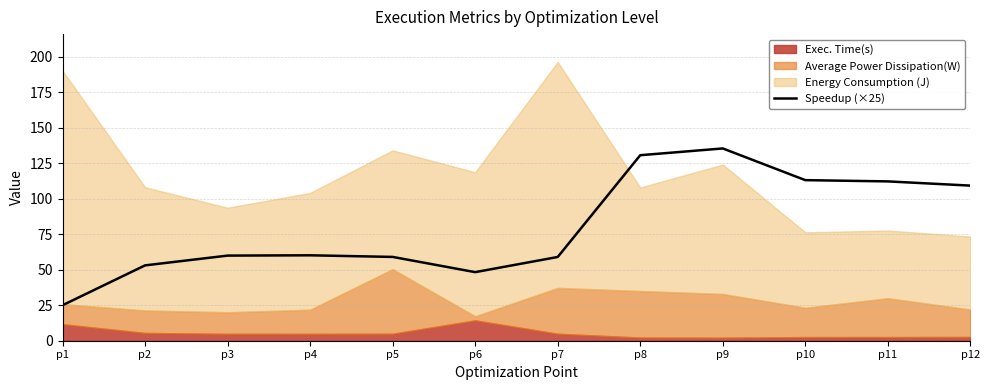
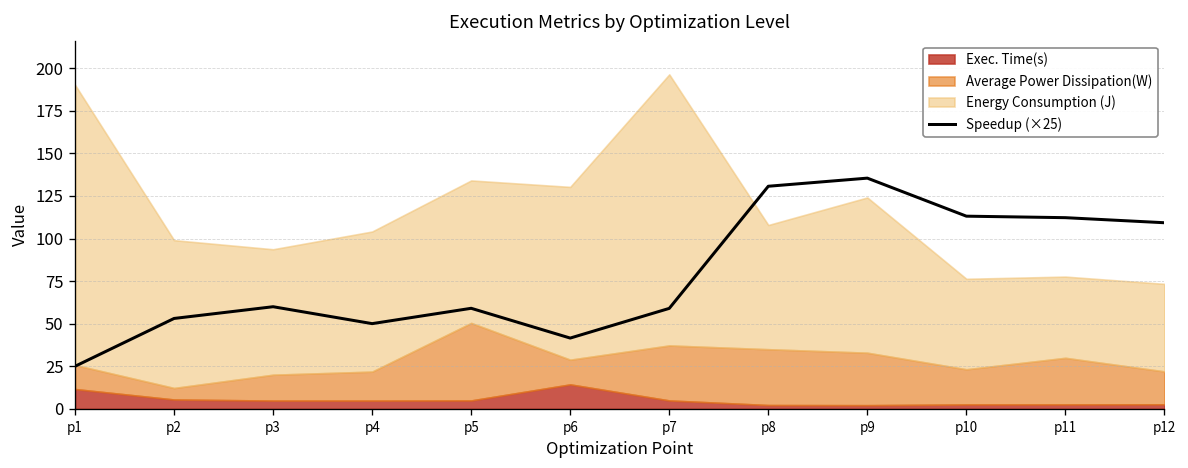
  {
    "Exec. Time(s)": {
      "p1": 12,
      "p2": 5,
      "p3": 5,
      "p4": 5,
      "p5": 5,
      "p6": 14,
      "p7": 5,
      "p8": 2,
      "p9": 2,
      "p10": 3,
      "p11": 3,
      "p12": 3
    },
    "Speedup (×25)": {
      "p2": 53,
      "p3": 60,
-     "p4": 60,
+     "p4": 50,
      "p5": 59,
-     "p6": 48,
+     "p6": 42,
      "p7": 59,
      "p8": 131,
      "p9": 135,
      "p10": 113,
      "p11": 112,
      "p12": 109
    },
    "Average Power Dissipation(W)": {
-     "p2": 16,
+     "p2": 7,
      "p3": 15,
      "p4": 17,
      "p5": 46,
-     "p6": 3,
+     "p6": 15,
      "p7": 32,
      "p8": 33,
      "p9": 31,
      "p10": 21,
      "p11": 27,
      "p12": 19
    },
    "Energy Consumption (J)": {
      "p1": 164,
      "p2": 87,
      "p3": 74,
      "p4": 82,
      "p5": 84,
      "p6": 101,
      "p7": 159,
      "p8": 73,
      "p9": 91,
      "p10": 53,
      "p11": 48,
      "p12": 51
    }
  }
